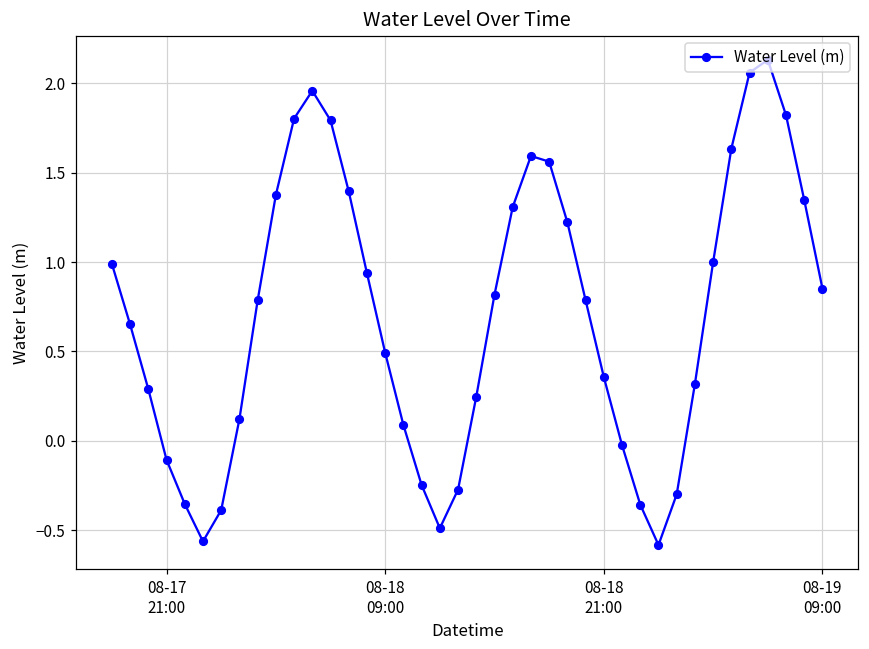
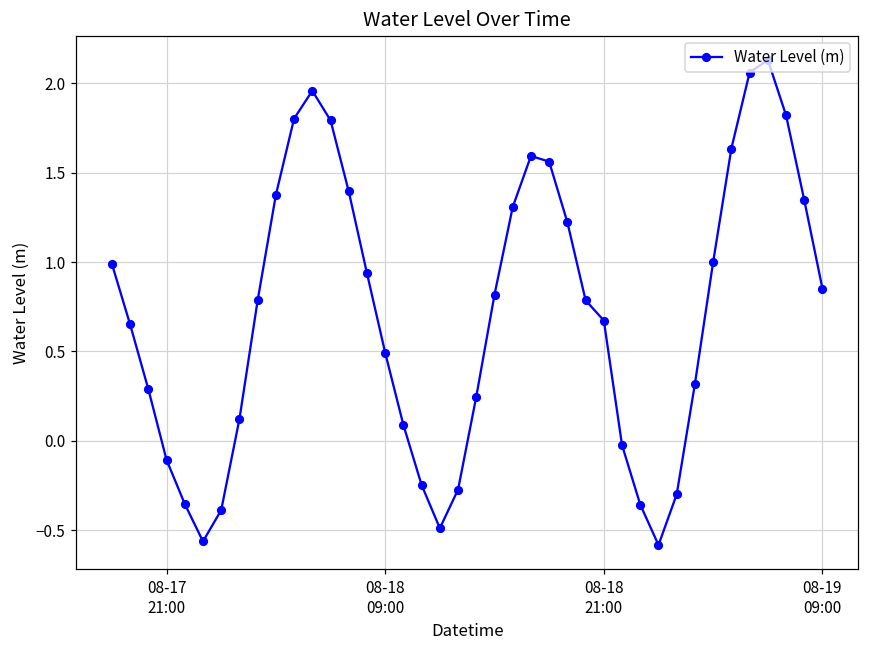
  {
    "08-17 21:00": -0.11,
    "08-18 09:00": 0.49,
-   "08-18 21:00": 0.36,
+   "08-18 21:00": 0.67,
    "08-19 09:00": 0.85
  }
